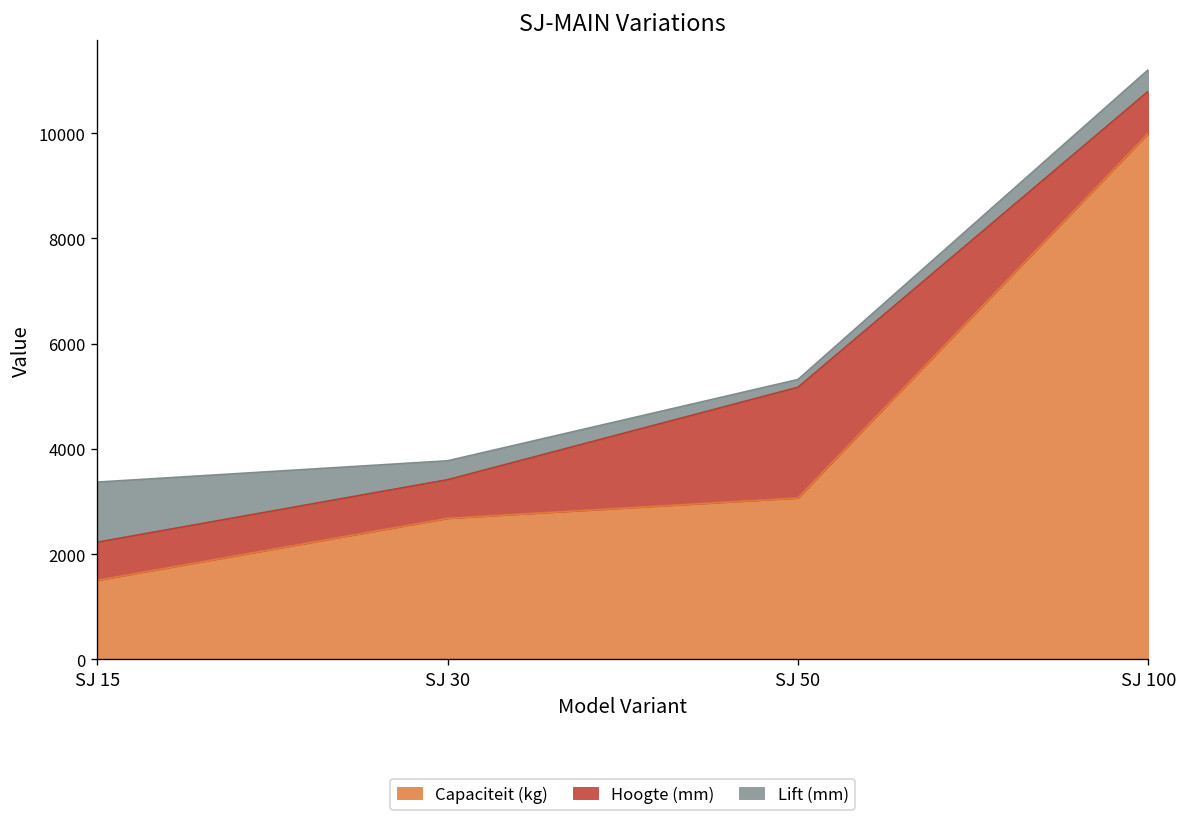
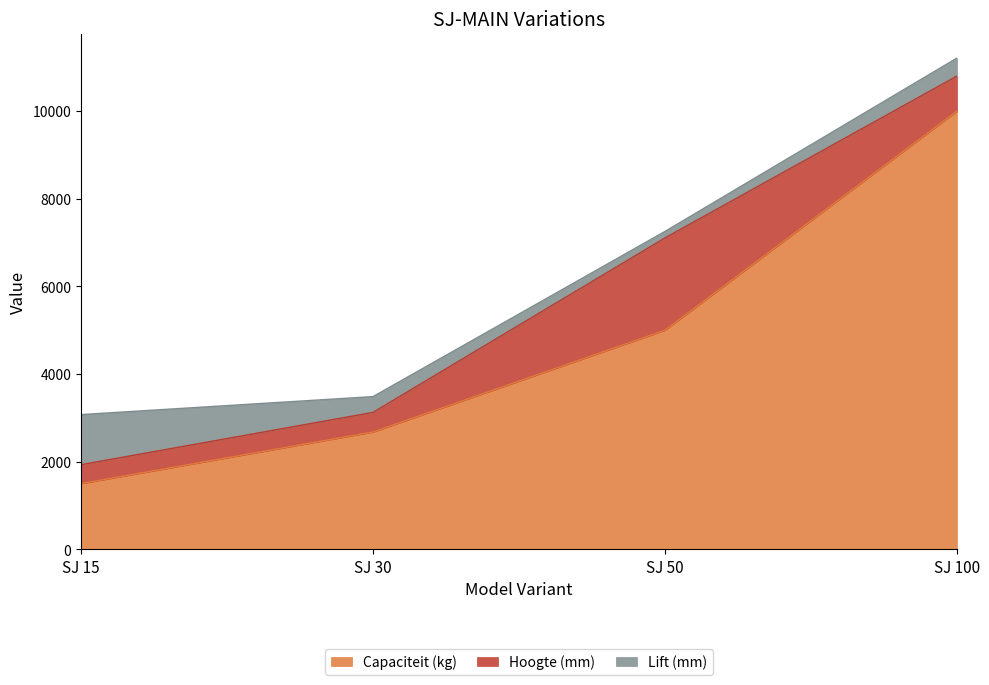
  {
    "Capaciteit (kg)": {
      "SJ 15": 1500,
      "SJ 30": 2700,
-     "SJ 50": 3100,
+     "SJ 50": 5000,
      "SJ 100": 10000
    },
    "Hoogte (mm)": {
-     "SJ 15": 700,
-     "SJ 30": 700,
+     "SJ 15": 400,
+     "SJ 30": 400,
      "SJ 50": 2100,
      "SJ 100": 800
    },
    "Lift (mm)": {
      "SJ 15": 1100,
      "SJ 30": 400,
      "SJ 50": 100,
      "SJ 100": 400
    }
  }
